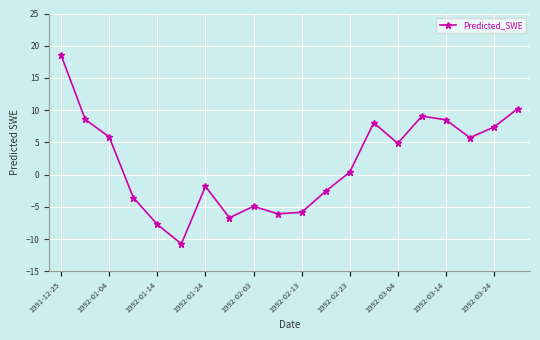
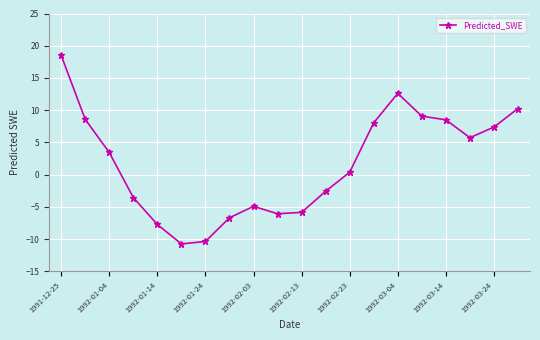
  {
    "1991-12-25": 19,
-   "1992-01-04": 6,
+   "1992-01-04": 3,
    "1992-01-14": -8,
-   "1992-01-24": -2,
+   "1992-01-24": -10,
    "1992-02-03": -5,
    "1992-02-13": -6,
    "1992-02-23": 0,
-   "1992-03-04": 5,
+   "1992-03-04": 13,
    "1992-03-14": 9,
    "1992-03-24": 7
  }
